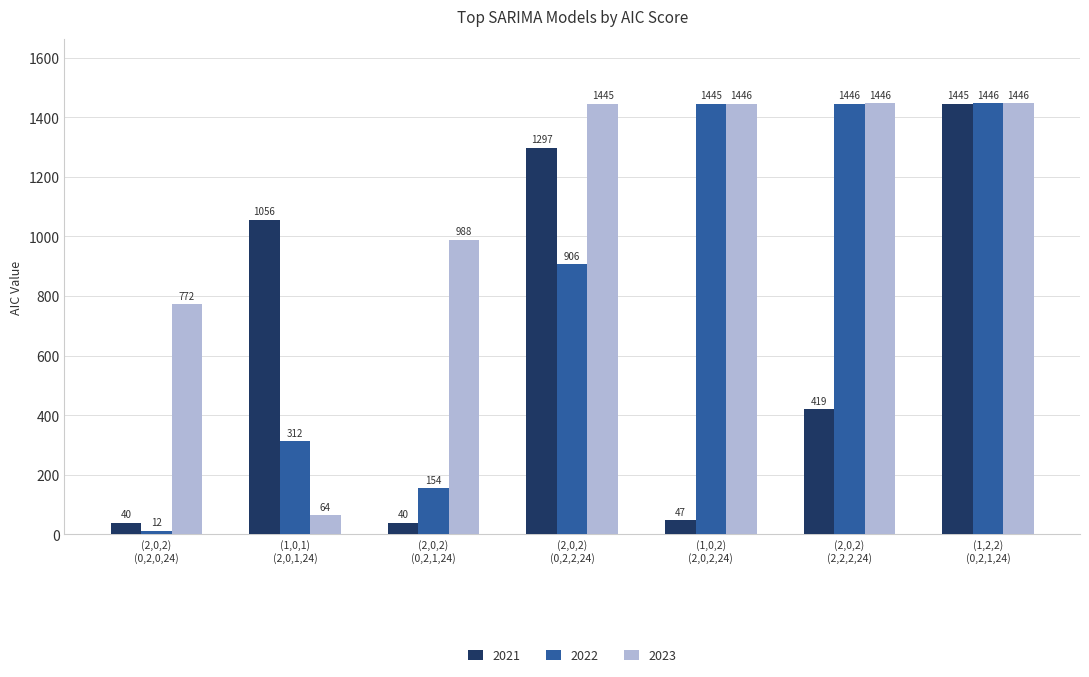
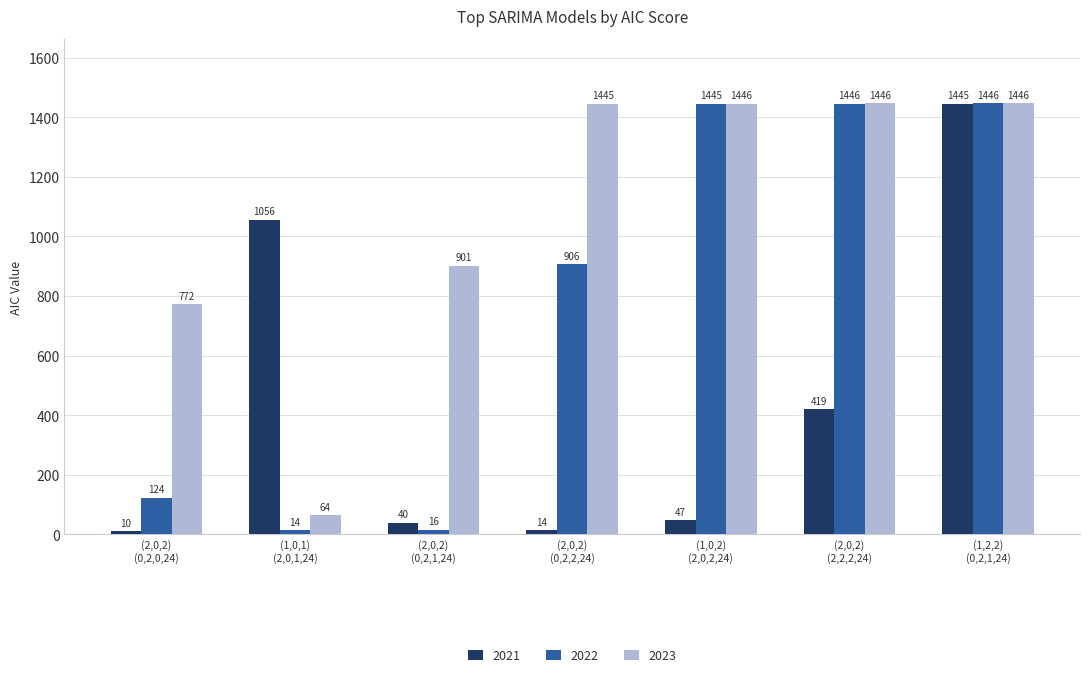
  {
    "2021": {
-     "(2,0,2) (0,2,0,24)": 40,
+     "(2,0,2) (0,2,0,24)": 10,
      "(1,0,1) (2,0,1,24)": 1056,
      "(2,0,2) (0,2,1,24)": 40,
-     "(2,0,2) (0,2,2,24)": 1297,
+     "(2,0,2) (0,2,2,24)": 14,
      "(1,0,2) (2,0,2,24)": 47,
      "(2,0,2) (2,2,2,24)": 419,
      "(1,2,2) (0,2,1,24)": 1445
    },
    "2022": {
-     "(2,0,2) (0,2,0,24)": 12,
-     "(1,0,1) (2,0,1,24)": 312,
-     "(2,0,2) (0,2,1,24)": 154,
+     "(2,0,2) (0,2,0,24)": 124,
+     "(1,0,1) (2,0,1,24)": 14,
+     "(2,0,2) (0,2,1,24)": 16,
      "(2,0,2) (0,2,2,24)": 906,
      "(1,0,2) (2,0,2,24)": 1445,
      "(2,0,2) (2,2,2,24)": 1446,
      "(1,2,2) (0,2,1,24)": 1446
    },
    "2023": {
      "(2,0,2) (0,2,0,24)": 772,
      "(1,0,1) (2,0,1,24)": 64,
-     "(2,0,2) (0,2,1,24)": 988,
+     "(2,0,2) (0,2,1,24)": 901,
      "(2,0,2) (0,2,2,24)": 1445,
      "(1,0,2) (2,0,2,24)": 1446,
      "(2,0,2) (2,2,2,24)": 1446,
      "(1,2,2) (0,2,1,24)": 1446
    }
  }
